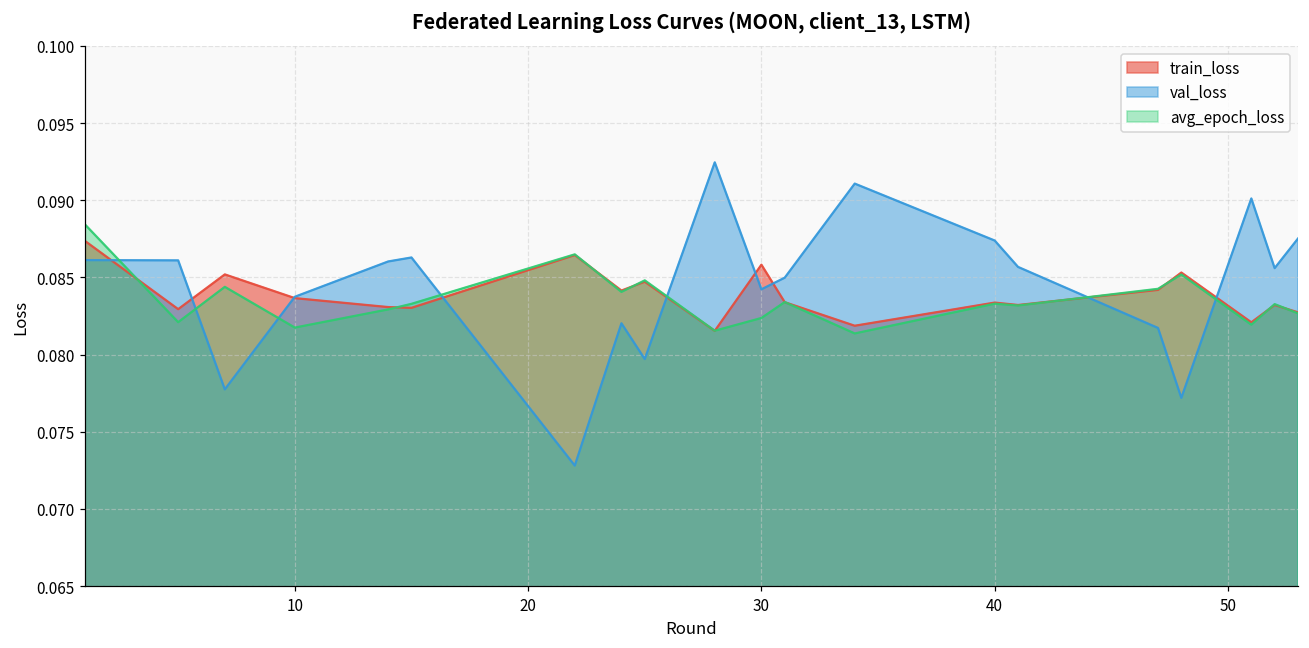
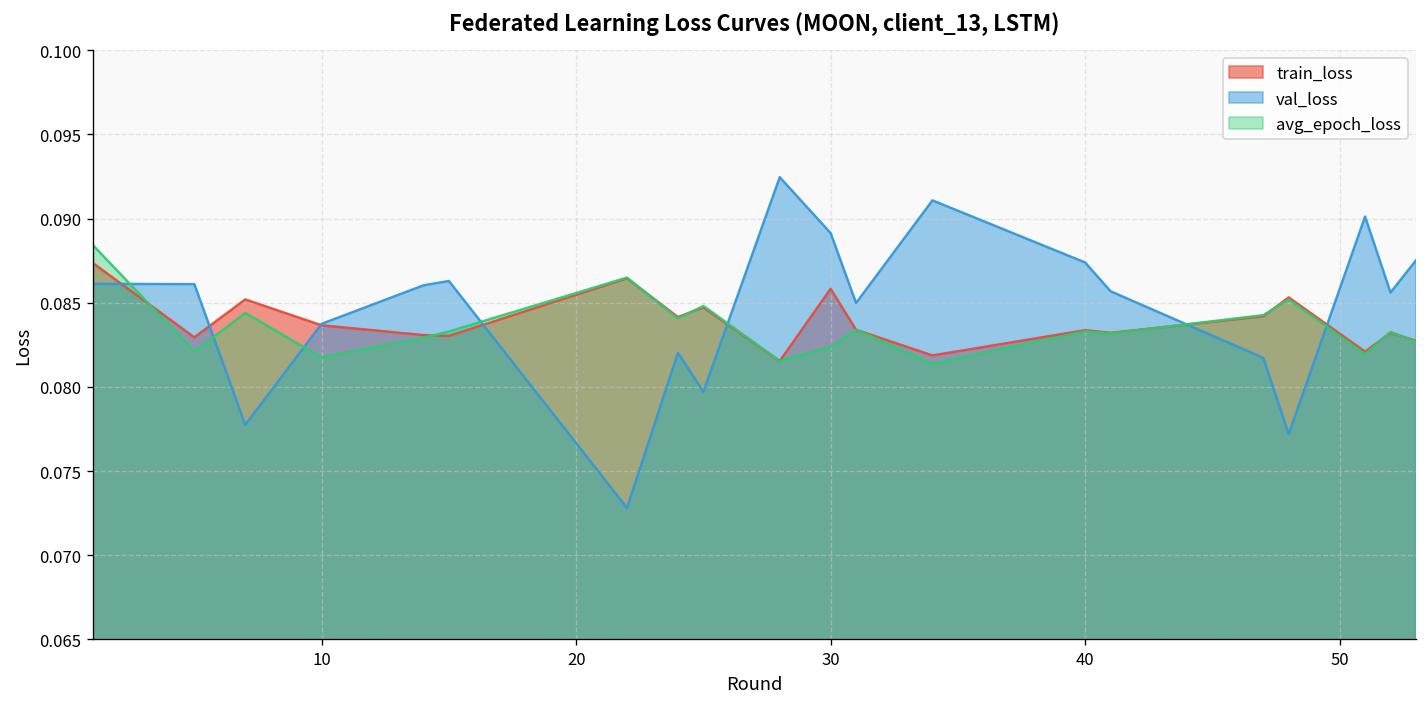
  {
    "train_loss": {
      "30": 0.0858
    },
    "val_loss": {
-     "30": 0.0842,
+     "30": 0.0891,
      "40": 0.0874
    },
    "avg_epoch_loss": {
      "10": 0.0817,
      "30": 0.0824
    }
  }
